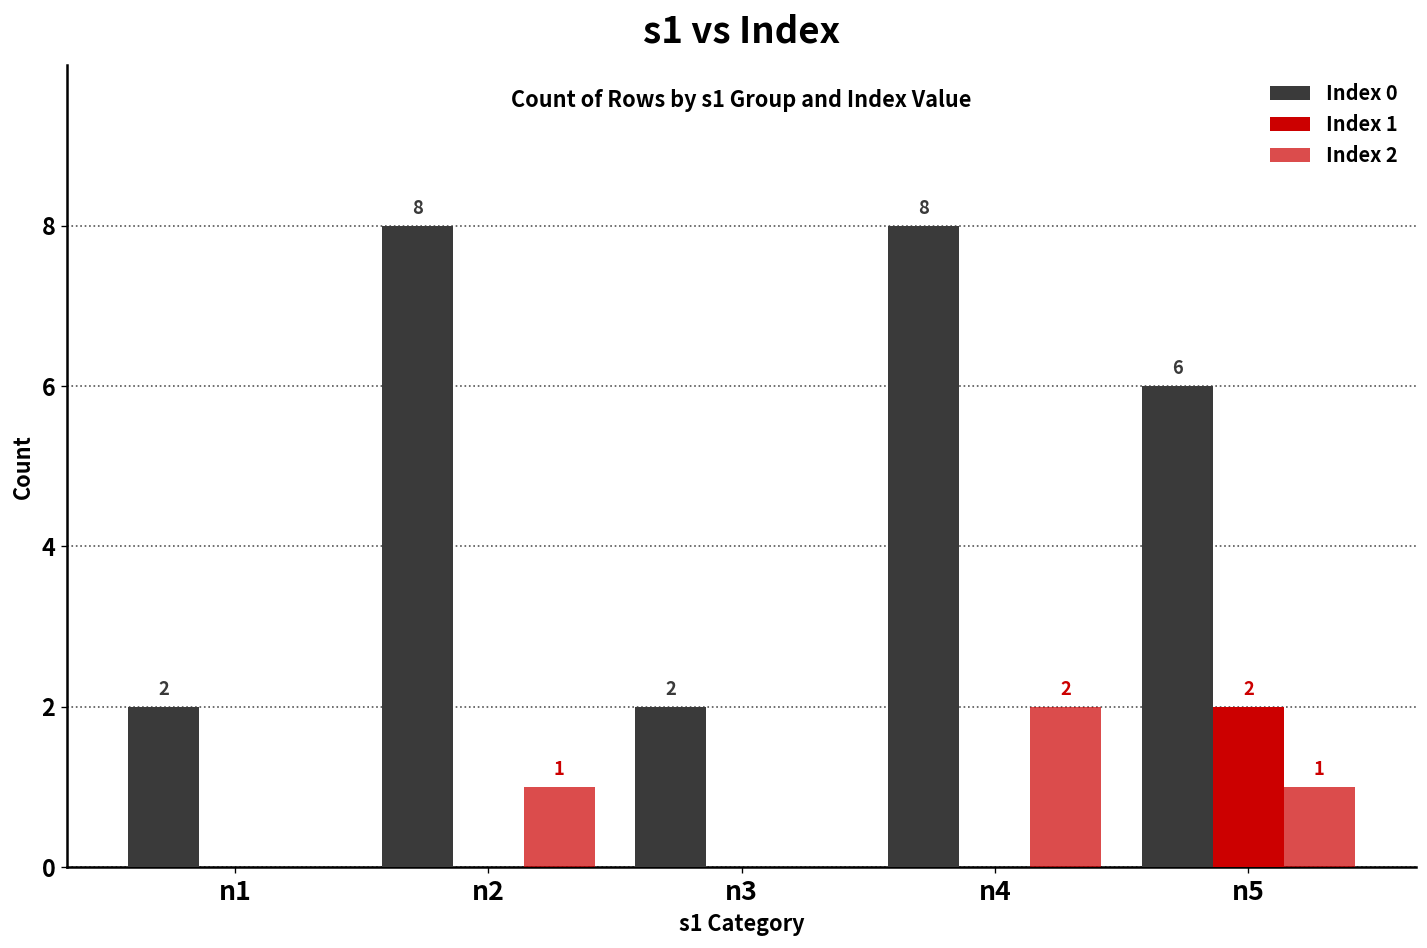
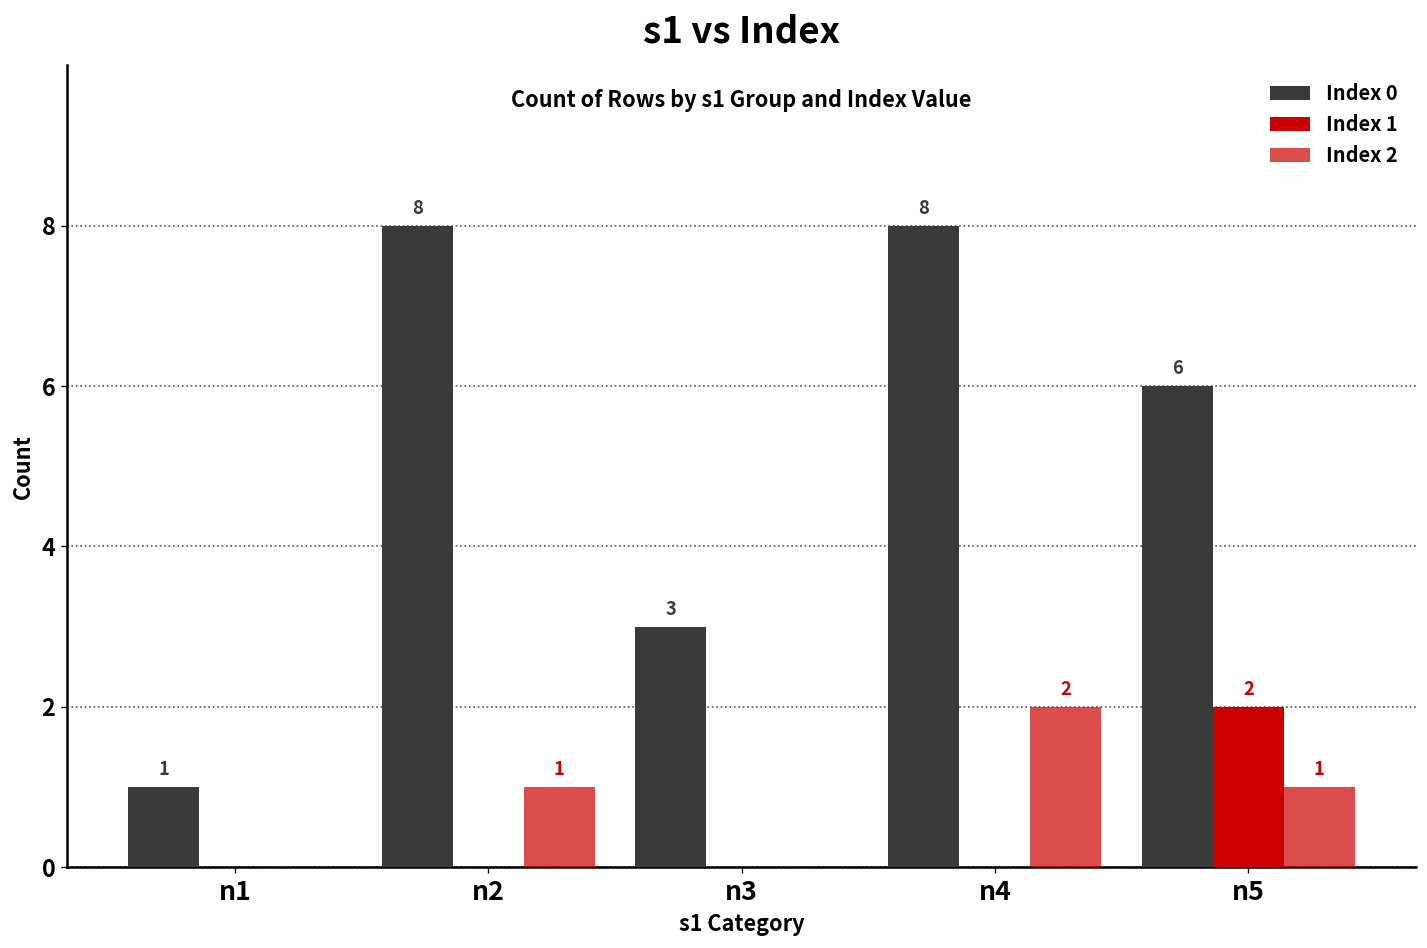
  {
    "Index 0": {
-     "n1": 2,
+     "n1": 1,
      "n2": 8,
-     "n3": 2,
+     "n3": 3,
      "n4": 8,
      "n5": 6
    }
  }
